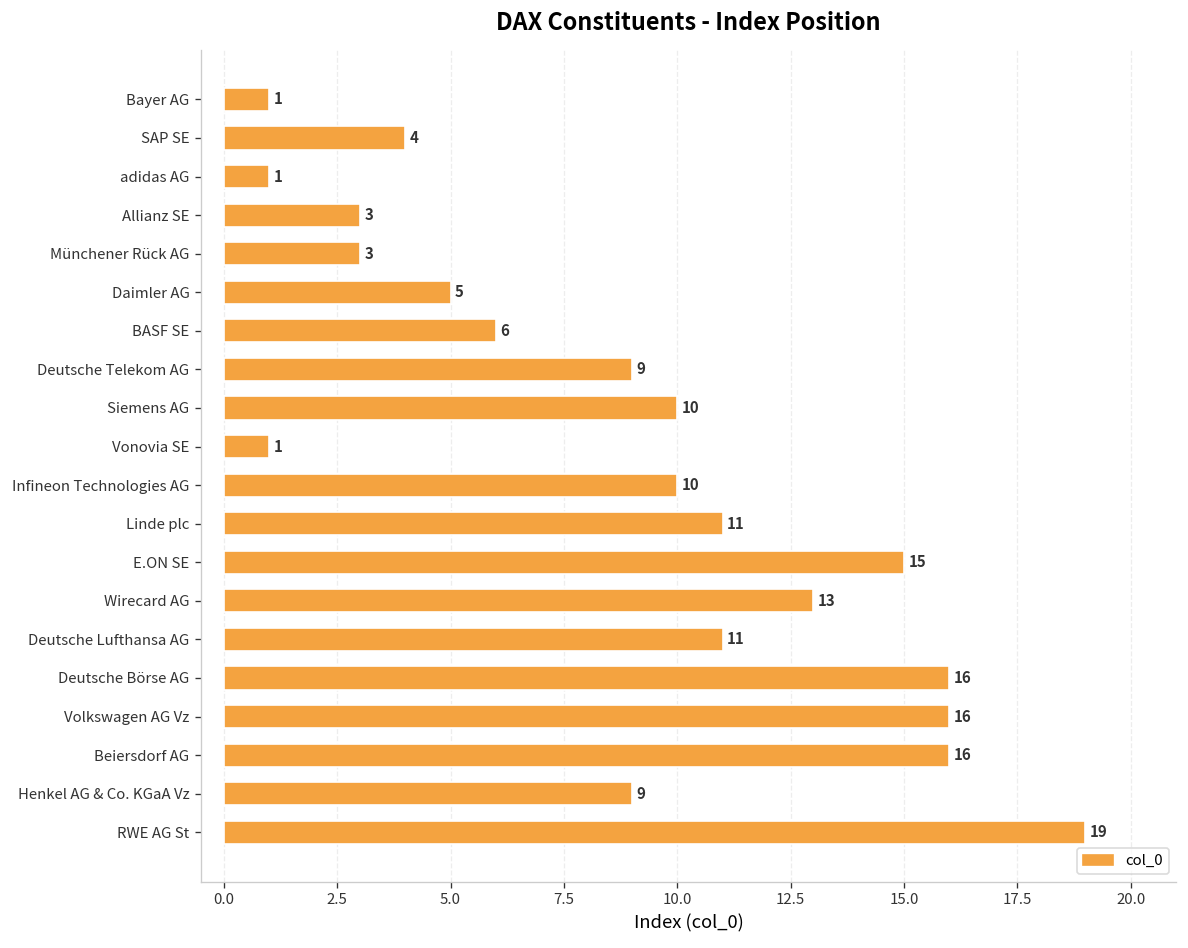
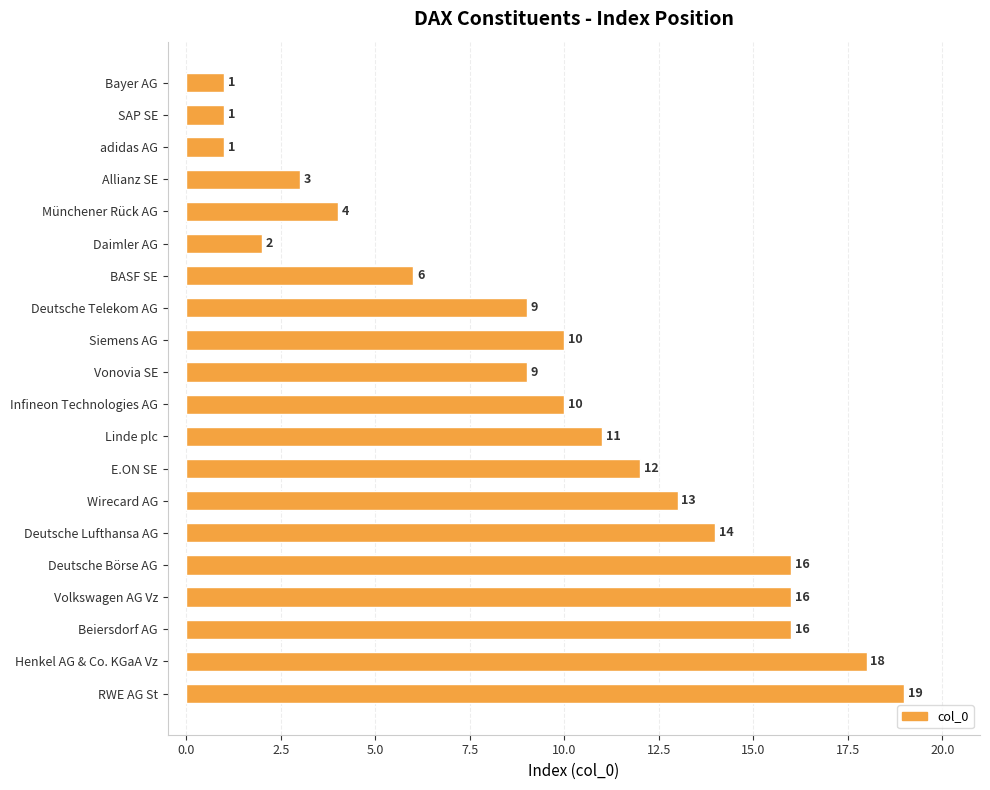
  {
    "Bayer AG": 1,
-   "SAP SE": 4,
+   "SAP SE": 1,
    "adidas AG": 1,
    "Allianz SE": 3,
-   "Münchener Rück AG": 3,
-   "Daimler AG": 5,
+   "Münchener Rück AG": 4,
+   "Daimler AG": 2,
    "BASF SE": 6,
    "Deutsche Telekom AG": 9,
    "Siemens AG": 10,
-   "Vonovia SE": 1,
+   "Vonovia SE": 9,
    "Infineon Technologies AG": 10,
    "Linde plc": 11,
-   "E.ON SE": 15,
+   "E.ON SE": 12,
    "Wirecard AG": 13,
-   "Deutsche Lufthansa AG": 11,
+   "Deutsche Lufthansa AG": 14,
    "Deutsche Börse AG": 16,
    "Volkswagen AG Vz": 16,
    "Beiersdorf AG": 16,
-   "Henkel AG & Co. KGaA Vz": 9,
+   "Henkel AG & Co. KGaA Vz": 18,
    "RWE AG St": 19
  }
